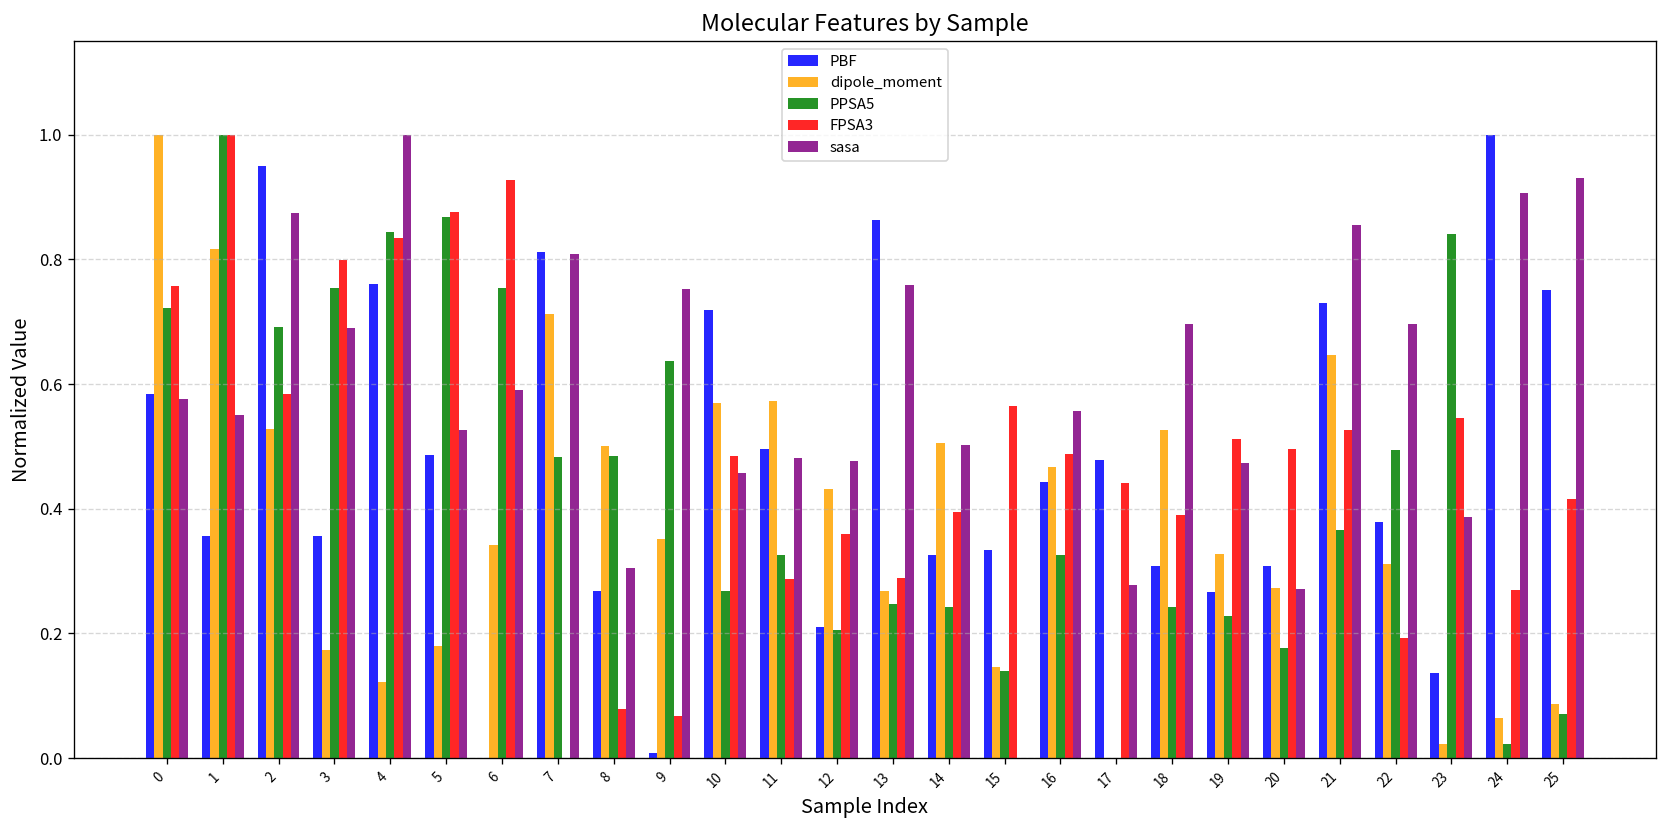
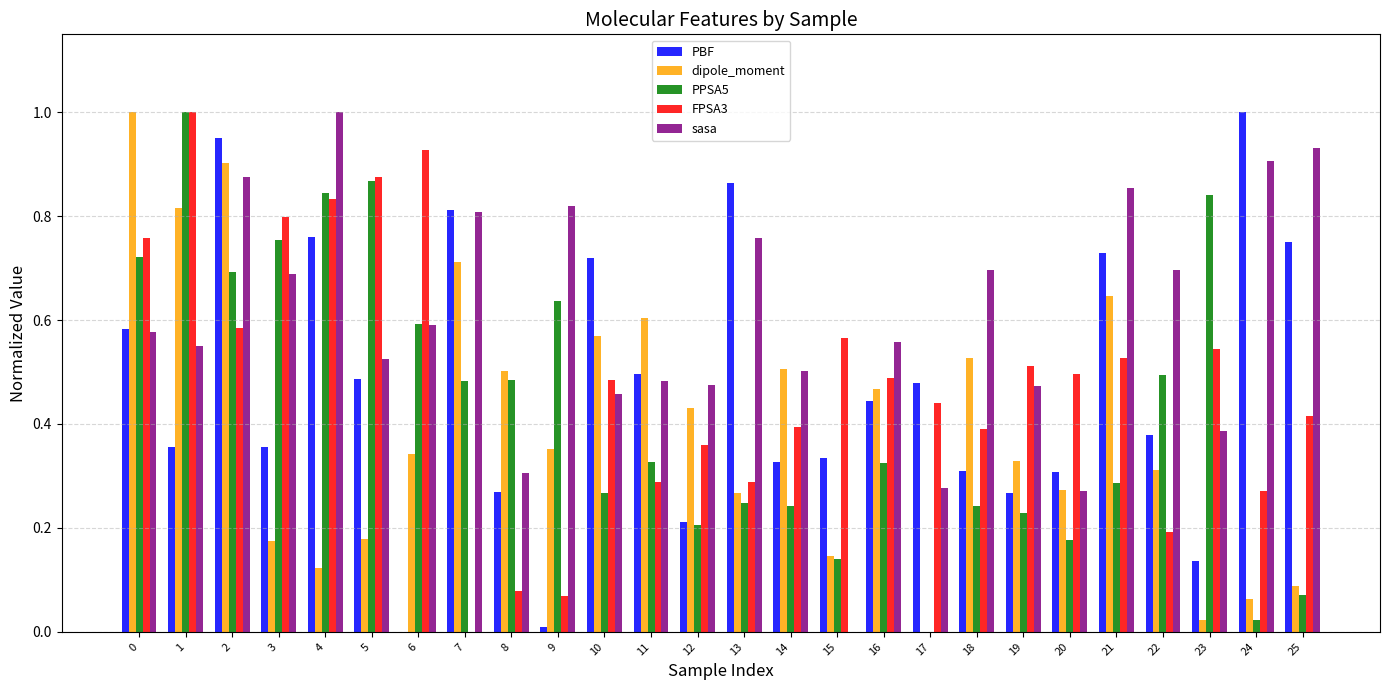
  {
    "PBF": {
      "0": 0.58,
      "1": 0.36,
      "2": 0.95,
      "3": 0.36,
      "4": 0.76,
      "5": 0.49,
      "6": 0.00,
      "7": 0.81,
      "8": 0.27,
      "9": 0.01,
      "10": 0.72,
      "11": 0.50,
      "12": 0.21,
      "13": 0.86,
      "14": 0.33,
      "15": 0.33,
      "16": 0.44,
      "17": 0.48,
      "18": 0.31,
      "19": 0.27,
      "20": 0.31,
      "21": 0.73,
      "22": 0.38,
      "23": 0.14,
      "24": 1.00,
      "25": 0.75
    },
    "dipole_moment": {
      "0": 1.00,
      "1": 0.82,
-     "2": 0.53,
+     "2": 0.90,
      "3": 0.17,
      "4": 0.12,
      "5": 0.18,
      "6": 0.34,
      "7": 0.71,
      "8": 0.50,
      "9": 0.35,
      "10": 0.57,
-     "11": 0.57,
+     "11": 0.60,
      "12": 0.43,
      "13": 0.27,
      "14": 0.51,
      "15": 0.15,
      "16": 0.47,
      "17": 0.00,
      "18": 0.53,
      "19": 0.33,
      "20": 0.27,
      "21": 0.65,
      "22": 0.31,
      "23": 0.02,
      "24": 0.06,
      "25": 0.09
    },
    "PPSA5": {
      "0": 0.72,
      "1": 1.00,
      "2": 0.69,
      "3": 0.75,
      "4": 0.84,
      "5": 0.87,
-     "6": 0.75,
+     "6": 0.59,
      "7": 0.48,
      "8": 0.49,
      "9": 0.64,
      "10": 0.27,
      "11": 0.33,
      "12": 0.21,
      "13": 0.25,
      "14": 0.24,
      "15": 0.14,
      "16": 0.33,
      "17": 0.00,
      "18": 0.24,
      "19": 0.23,
      "20": 0.18,
-     "21": 0.37,
+     "21": 0.29,
      "22": 0.49,
      "23": 0.84,
      "24": 0.02,
      "25": 0.07
    },
    "FPSA3": {
      "0": 0.76,
      "1": 1.00,
      "2": 0.58,
      "3": 0.80,
      "4": 0.83,
      "5": 0.88,
      "6": 0.93,
      "7": 0.00,
      "8": 0.08,
      "9": 0.07,
      "10": 0.49,
      "11": 0.29,
      "12": 0.36,
      "13": 0.29,
      "14": 0.39,
      "15": 0.56,
      "16": 0.49,
      "17": 0.44,
      "18": 0.39,
      "19": 0.51,
      "20": 0.50,
      "21": 0.53,
      "22": 0.19,
      "23": 0.55,
      "24": 0.27,
      "25": 0.42
    },
    "sasa": {
      "0": 0.58,
      "1": 0.55,
      "2": 0.87,
      "3": 0.69,
      "4": 1.00,
      "5": 0.53,
      "6": 0.59,
      "7": 0.81,
      "8": 0.30,
-     "9": 0.75,
+     "9": 0.82,
      "10": 0.46,
      "11": 0.48,
      "12": 0.48,
      "13": 0.76,
      "14": 0.50,
      "15": 0.00,
      "16": 0.56,
      "17": 0.28,
      "18": 0.70,
      "19": 0.47,
      "20": 0.27,
      "21": 0.85,
      "22": 0.70,
      "23": 0.39,
      "24": 0.91,
      "25": 0.93
    }
  }
